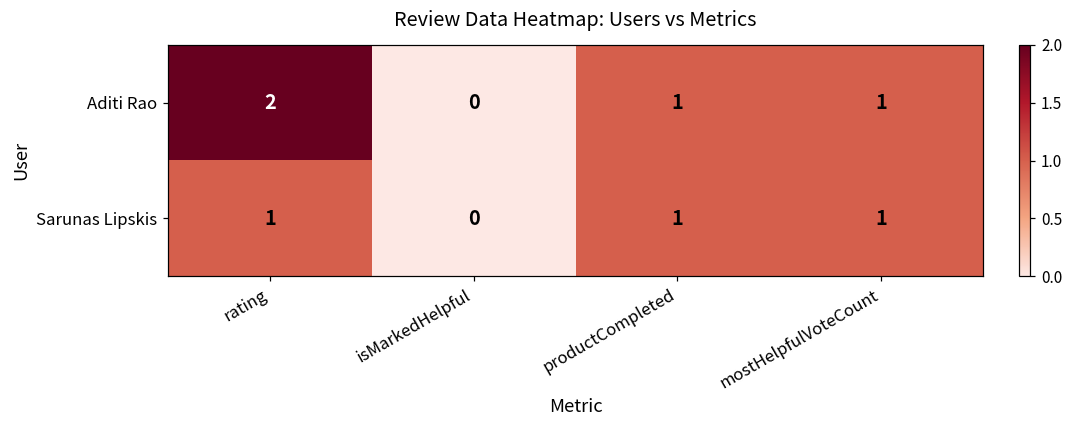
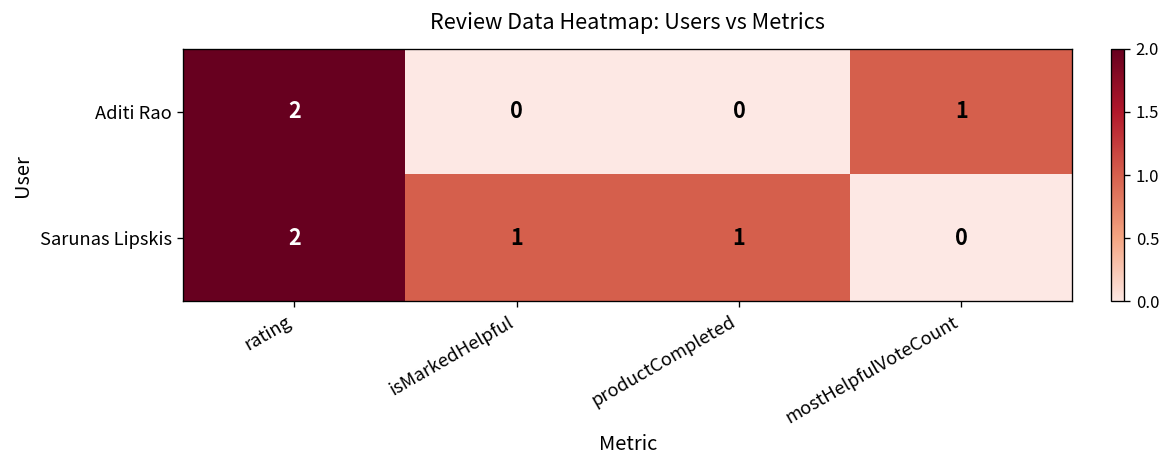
  {
    "Aditi Rao": {
      "rating": 2,
      "isMarkedHelpful": 0,
-     "productCompleted": 1,
+     "productCompleted": 0,
      "mostHelpfulVoteCount": 1
    },
    "Sarunas Lipskis": {
-     "rating": 1,
-     "isMarkedHelpful": 0,
+     "rating": 2,
+     "isMarkedHelpful": 1,
      "productCompleted": 1,
-     "mostHelpfulVoteCount": 1
+     "mostHelpfulVoteCount": 0
    }
  }
